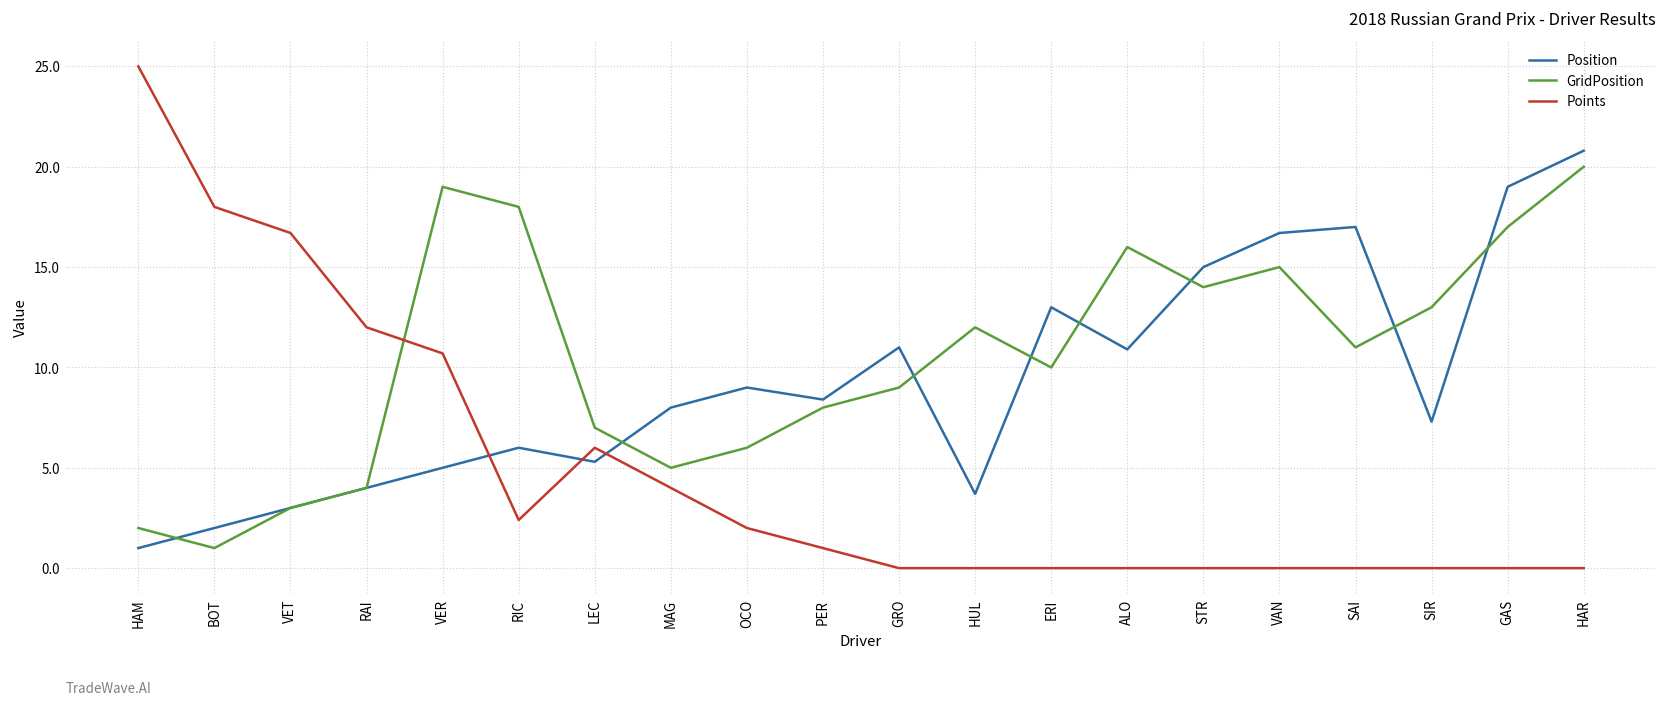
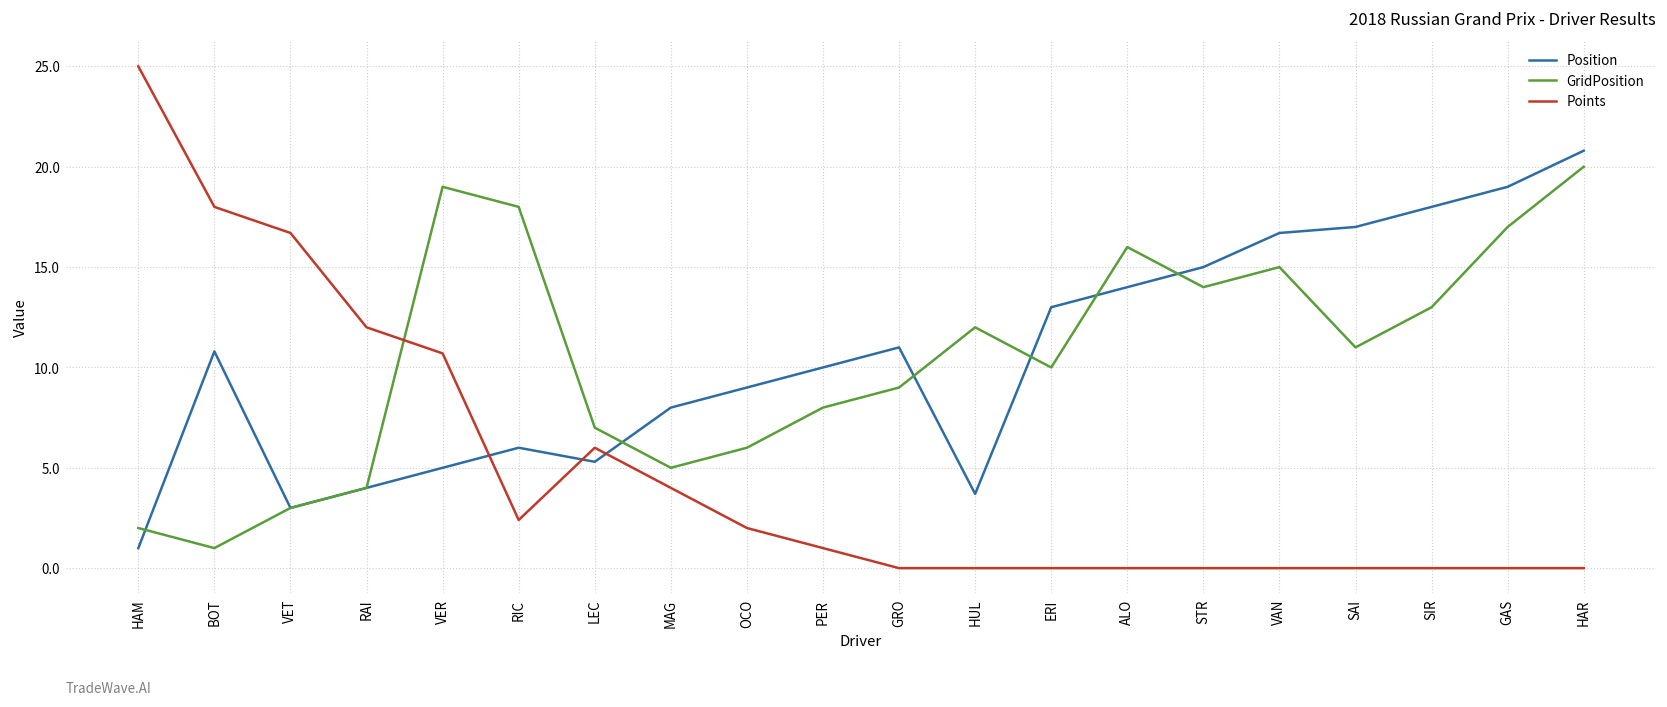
  {
    "Position": {
      "HAM": 1.0,
-     "BOT": 2.0,
+     "BOT": 10.8,
      "VER": 5.0,
      "RIC": 6.0,
      "LEC": 5.3,
      "MAG": 8.0,
      "OCO": 9.0,
-     "PER": 8.4,
+     "PER": 10.0,
      "GRO": 11.0,
      "HUL": 3.7,
      "ERI": 13.0,
-     "ALO": 10.9,
+     "ALO": 14.0,
      "STR": 15.0,
      "VAN": 16.7,
      "SAI": 17.0,
-     "SIR": 7.3,
+     "SIR": 18.0,
      "GAS": 19.0,
      "HAR": 20.8
    },
    "GridPosition": {
      "HAM": 2.0,
      "BOT": 1.0,
      "VER": 19.0,
      "RIC": 18.0,
      "LEC": 7.0,
      "MAG": 5.0,
      "OCO": 6.0,
      "PER": 8.0,
      "GRO": 9.0,
      "HUL": 12.0,
      "ERI": 10.0,
      "ALO": 16.0,
      "STR": 14.0,
      "VAN": 15.0,
      "SAI": 11.0,
      "SIR": 13.0,
      "GAS": 17.0,
      "HAR": 20.0
    },
    "Points": {
      "HAM": 25.0,
      "BOT": 18.0,
      "VET": 16.7,
      "RAI": 12.0,
      "VER": 10.7,
      "RIC": 2.4,
      "LEC": 6.0,
      "MAG": 4.0,
      "OCO": 2.0,
      "PER": 1.0,
      "GRO": 0.0,
      "HUL": 0.0,
      "ERI": 0.0,
      "ALO": 0.0,
      "STR": 0.0,
      "VAN": 0.0,
      "SAI": 0.0,
      "SIR": 0.0,
      "GAS": 0.0,
      "HAR": 0.0
    }
  }
